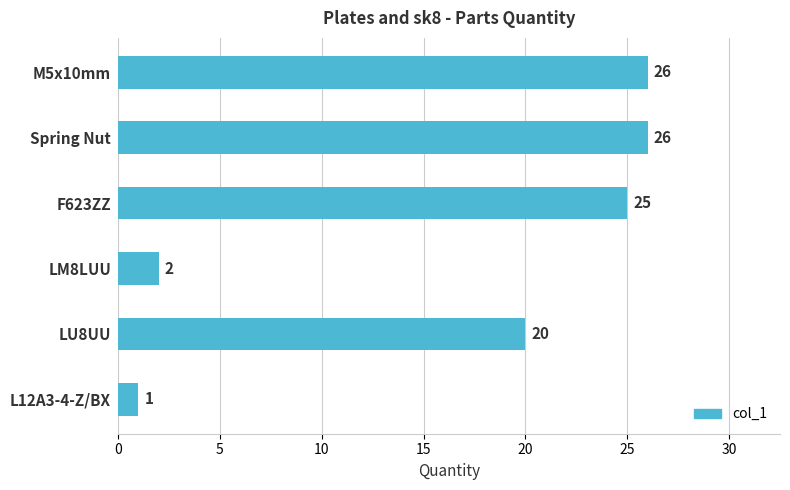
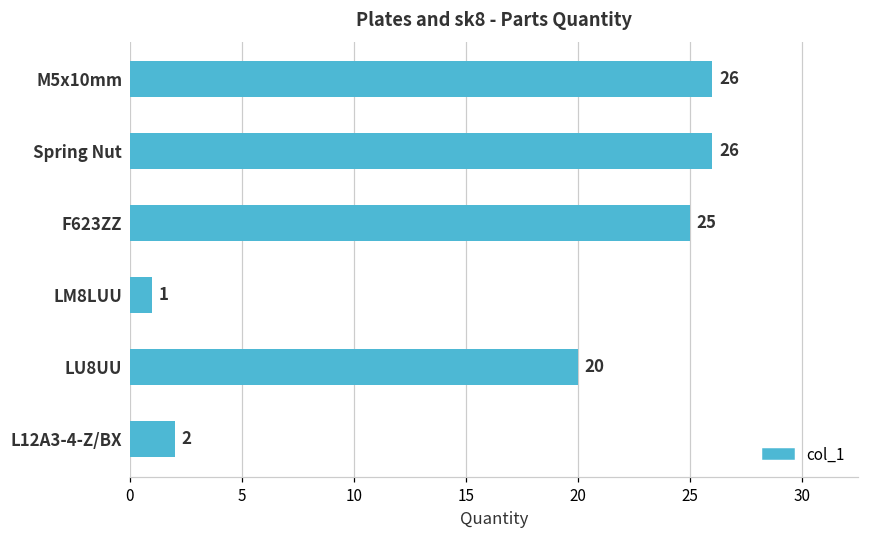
  {
    "M5x10mm": 26,
    "Spring Nut": 26,
    "F623ZZ": 25,
-   "LM8LUU": 2,
+   "LM8LUU": 1,
    "LU8UU": 20,
-   "L12A3-4-Z/BX": 1
+   "L12A3-4-Z/BX": 2
  }
